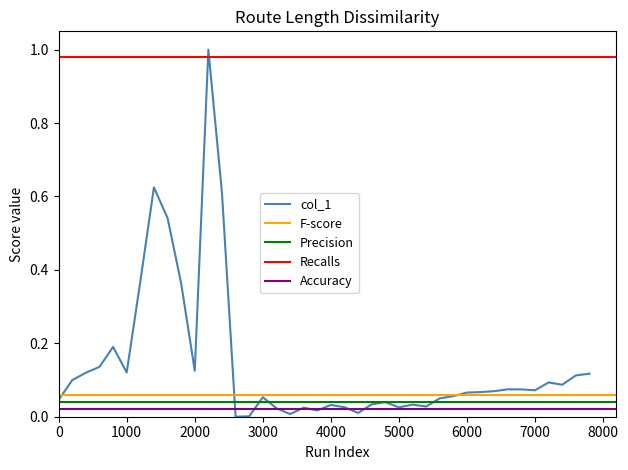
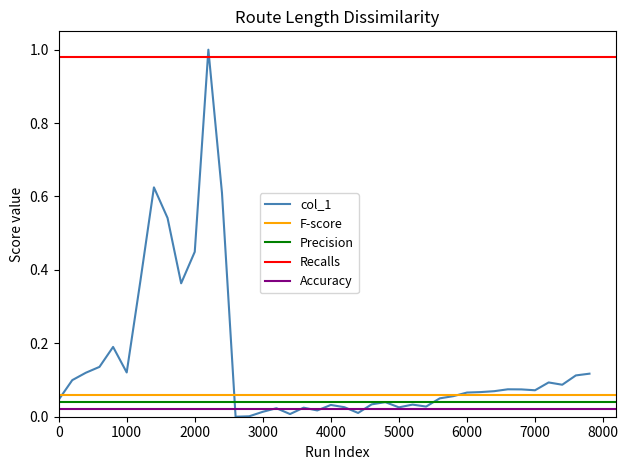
  {
    "0": 0.05,
    "1000": 0.12,
-   "2000": 0.13,
-   "3000": 0.05,
+   "2000": 0.45,
+   "3000": 0.01,
    "4000": 0.03,
    "5000": 0.03,
    "6000": 0.07,
    "7000": 0.07
  }
